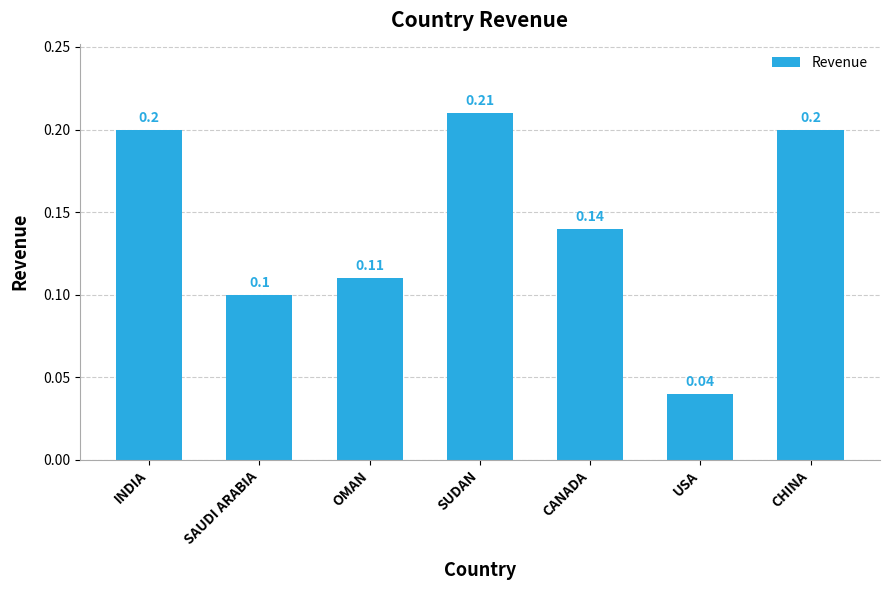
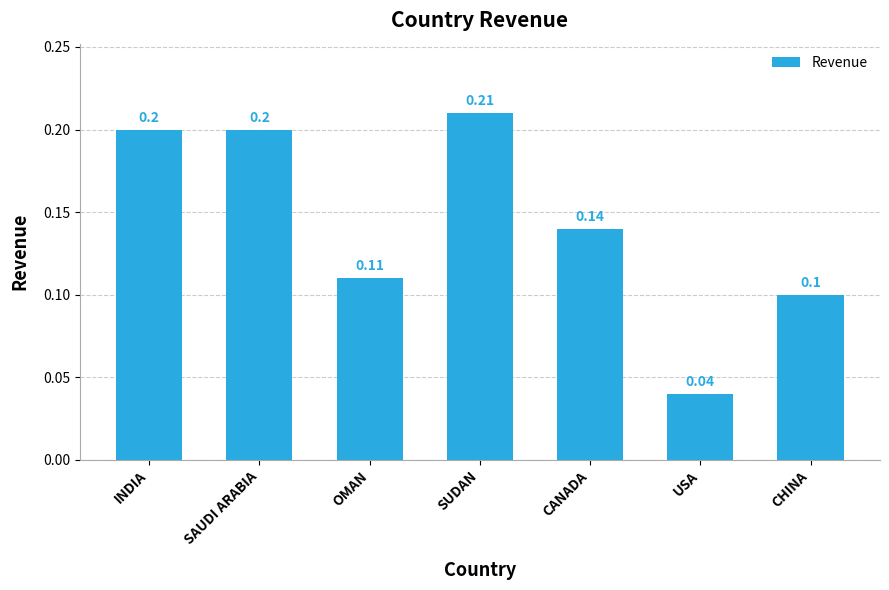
  {
    "INDIA": 0.2,
-   "SAUDI ARABIA": 0.1,
+   "SAUDI ARABIA": 0.2,
    "OMAN": 0.11,
    "SUDAN": 0.21,
    "CANADA": 0.14,
    "USA": 0.04,
-   "CHINA": 0.2
+   "CHINA": 0.1
  }
